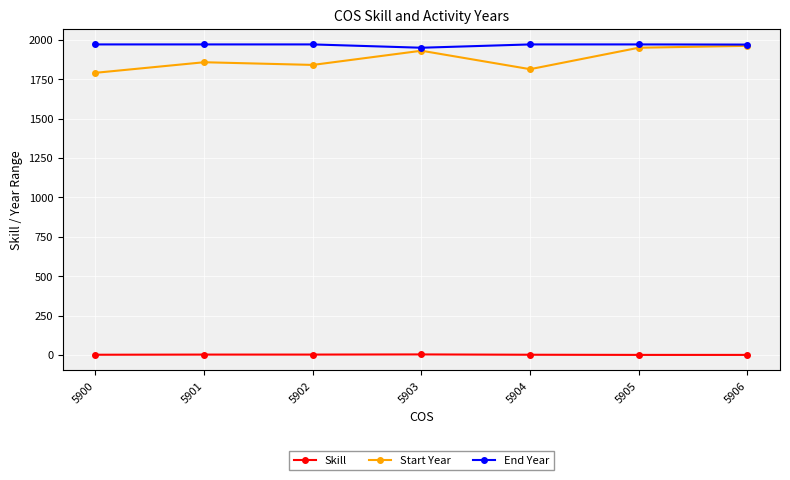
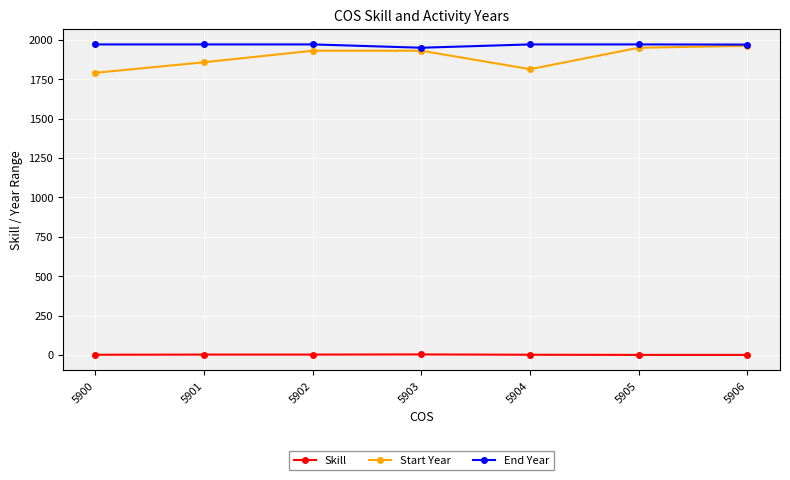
  {
    "Skill": {
      "5900": 0,
      "5901": 0,
      "5902": 0,
      "5903": 0,
      "5904": 0,
      "5905": 0,
      "5906": 0
    },
    "Start Year": {
      "5900": 1790,
      "5901": 1860,
-     "5902": 1840,
+     "5902": 1930,
      "5903": 1930,
      "5904": 1810,
      "5905": 1950
    },
    "End Year": {
      "5900": 1970,
      "5901": 1970,
      "5902": 1970,
      "5903": 1950,
      "5904": 1970,
      "5905": 1970
    }
  }
